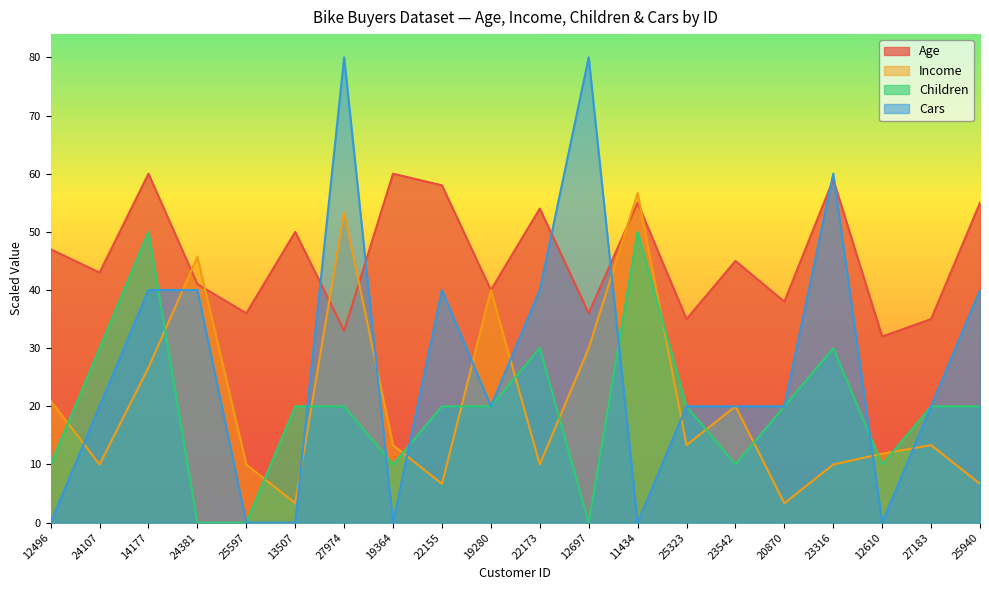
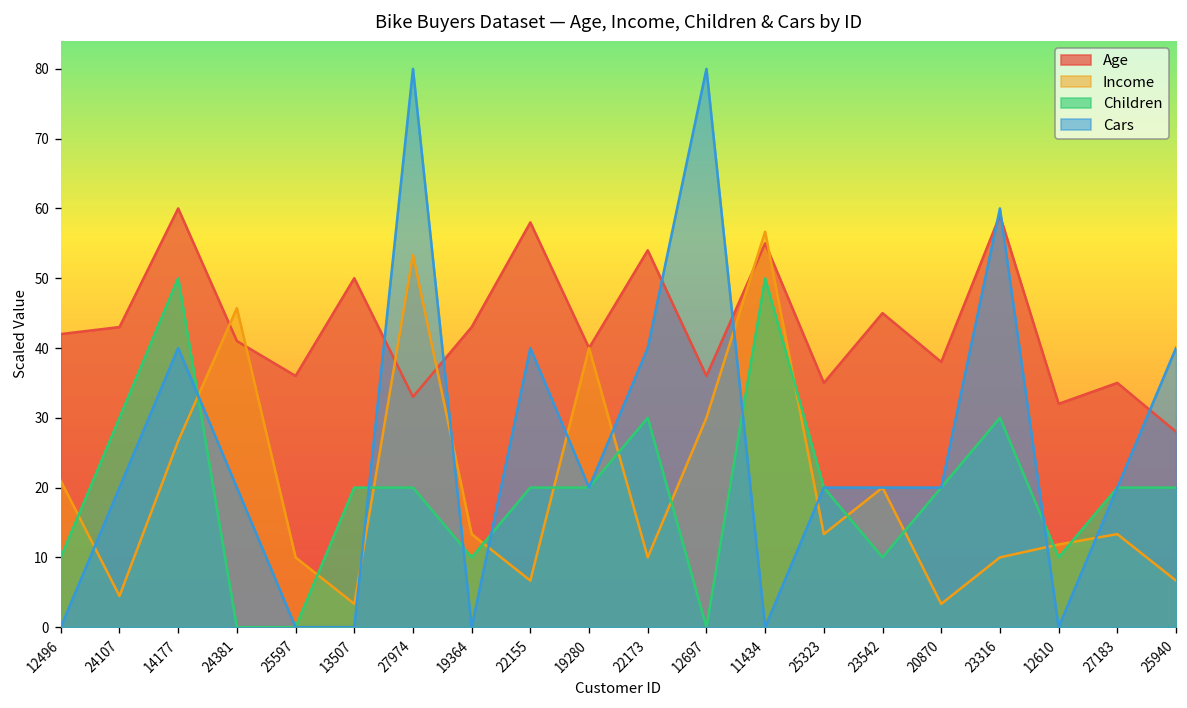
  {
    "Age": {
-     "12496": 47,
+     "12496": 42,
      "24107": 43,
      "14177": 60,
      "24381": 41,
      "25597": 36,
      "13507": 50,
      "27974": 33,
-     "19364": 60,
+     "19364": 43,
      "22155": 58,
      "22173": 54,
      "12697": 36,
      "11434": 55,
      "25323": 35,
      "23542": 45,
      "20870": 38,
      "23316": 59,
      "12610": 32,
      "27183": 35,
-     "25940": 55
+     "25940": 28
    },
    "Income": {
      "12496": 21,
-     "24107": 10,
+     "24107": 4,
      "14177": 27,
      "24381": 46,
      "25597": 10,
      "13507": 3,
      "27974": 53,
      "19364": 13,
      "22155": 7,
      "22173": 10,
      "12697": 30,
      "11434": 57,
      "25323": 13,
      "20870": 3,
      "23316": 10,
      "12610": 12,
      "27183": 13,
      "25940": 7
    },
    "Children": {
      "12496": 10,
      "24107": 30,
      "14177": 50,
      "24381": 0,
      "13507": 20,
      "27974": 20,
      "19364": 10,
      "22155": 20,
      "22173": 30,
      "12697": 0,
      "11434": 50,
      "23542": 10,
      "23316": 30,
      "12610": 10,
      "25940": 20
    },
    "Cars": {
      "12496": 0,
      "24107": 20,
      "14177": 40,
-     "24381": 40,
+     "24381": 20,
      "13507": 0,
      "27974": 80,
      "19364": 0,
      "22155": 40,
      "22173": 40,
      "12697": 80,
      "11434": 0,
      "23316": 60,
      "12610": 0,
      "25940": 40
    }
  }
